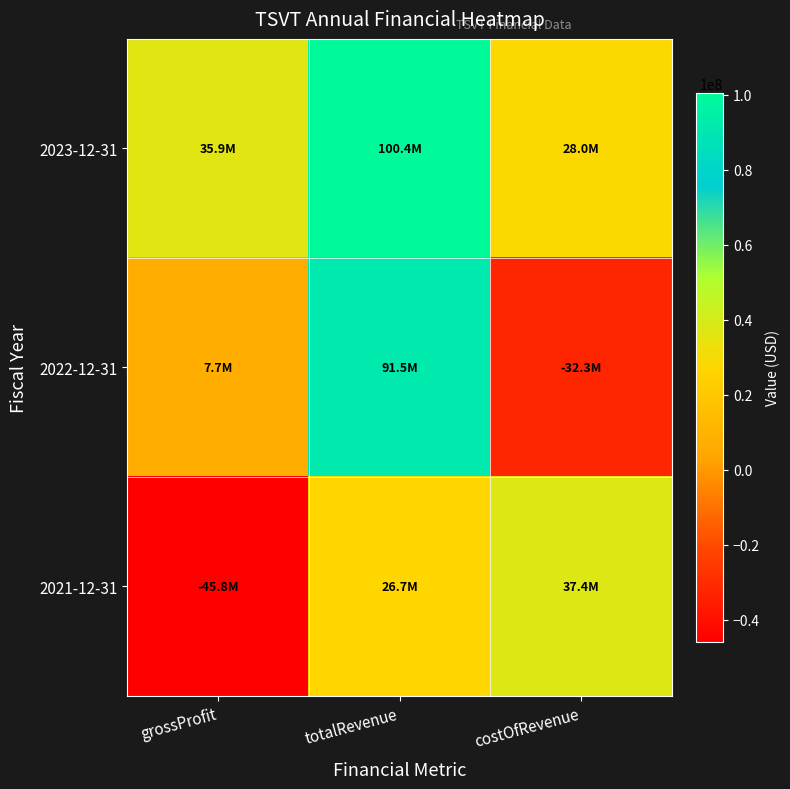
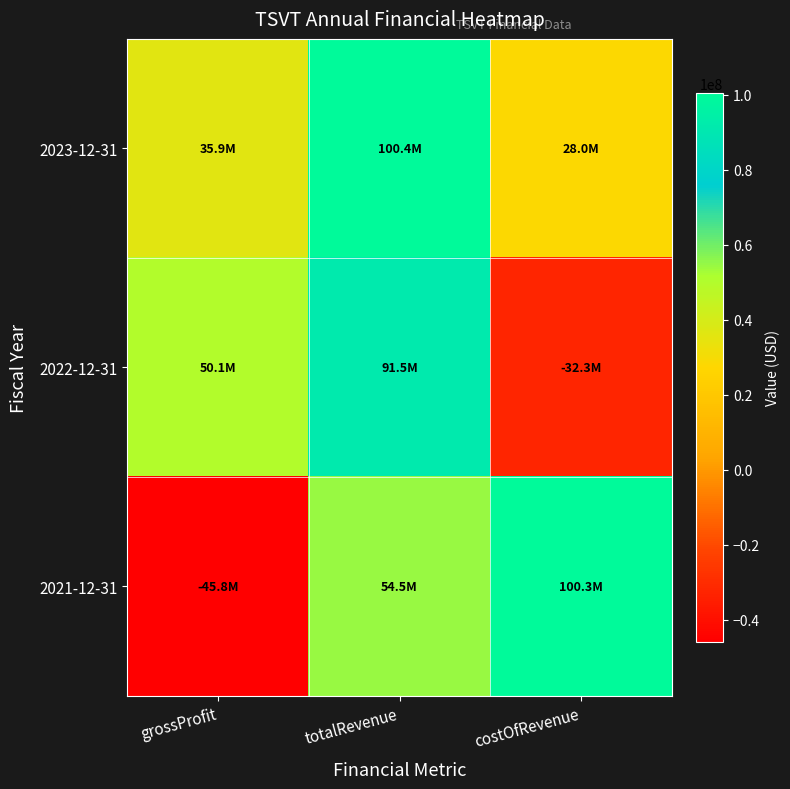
  {
    "2023-12-31": {
      "grossProfit": "35.9M",
      "totalRevenue": "100.4M",
      "costOfRevenue": "28.0M"
    },
    "2022-12-31": {
-     "grossProfit": "7.7M",
+     "grossProfit": "50.1M",
      "totalRevenue": "91.5M",
      "costOfRevenue": "-32.3M"
    },
    "2021-12-31": {
      "grossProfit": "-45.8M",
-     "totalRevenue": "26.7M",
-     "costOfRevenue": "37.4M"
+     "totalRevenue": "54.5M",
+     "costOfRevenue": "100.3M"
    }
  }
